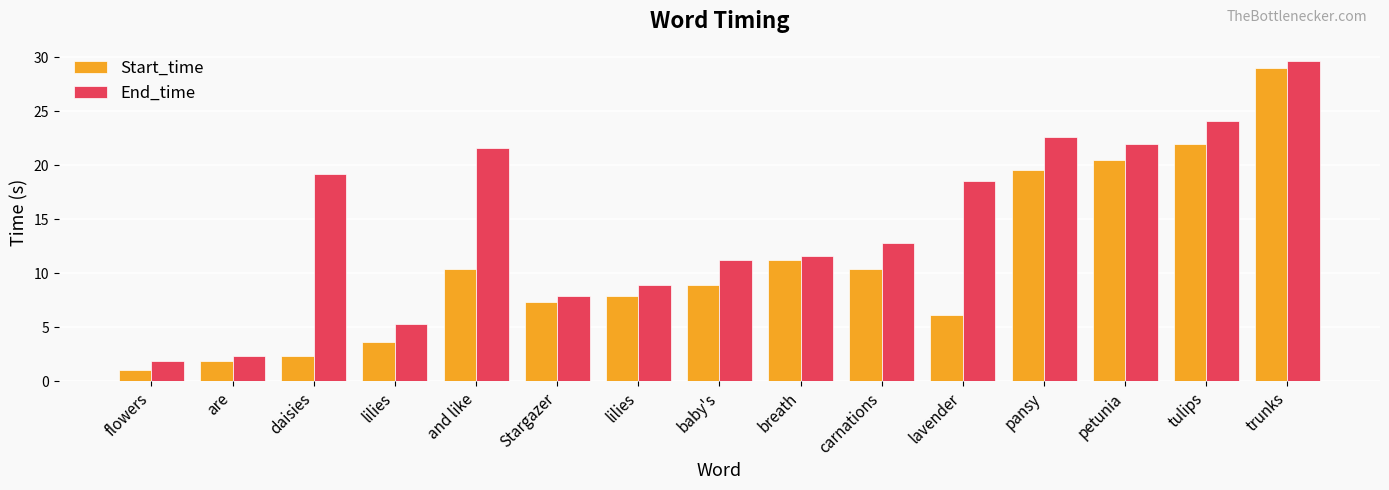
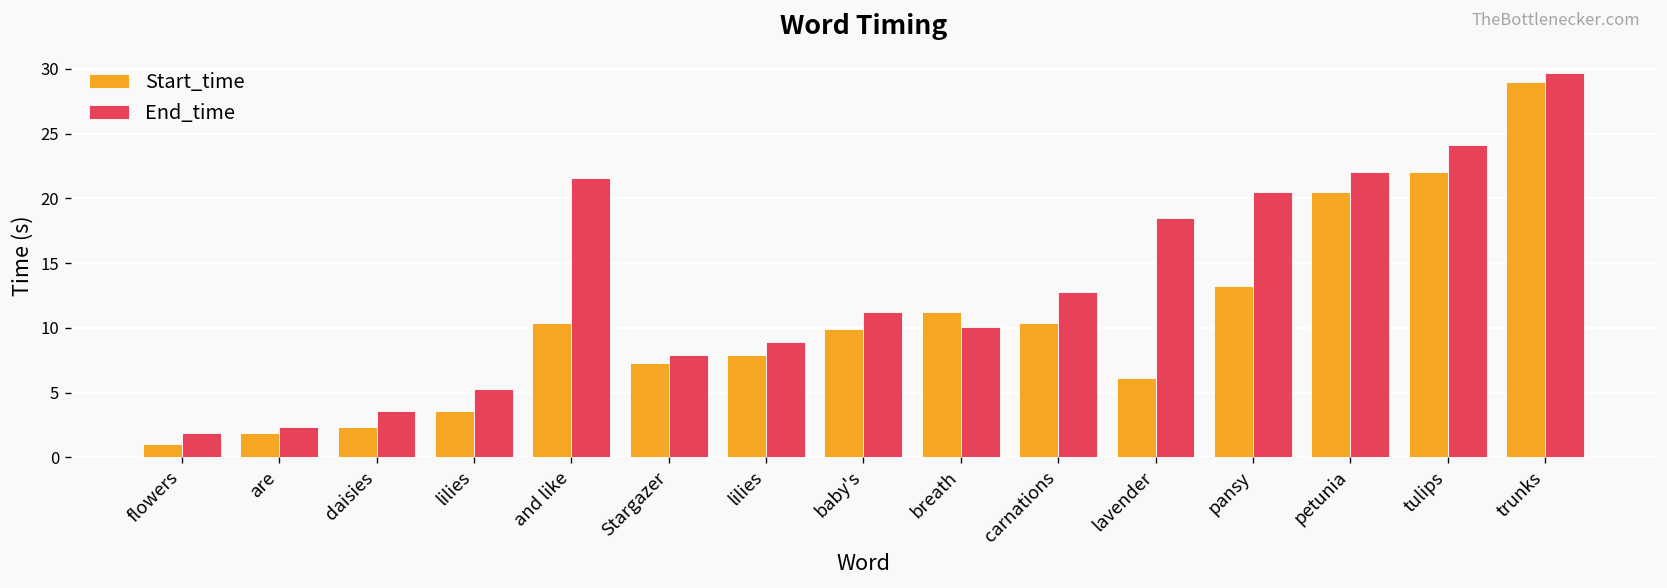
  {
    "Start_time": {
      "flowers": 1.0,
      "are": 1.9,
      "daisies": 2.3,
      "and like": 10.4,
      "Stargazer": 7.3,
-     "baby's": 8.9,
+     "baby's": 9.9,
      "breath": 11.2,
      "carnations": 10.4,
      "lavender": 6.1,
-     "pansy": 19.6,
+     "pansy": 13.2,
      "petunia": 20.5,
      "tulips": 22.0,
      "trunks": 29.0
    },
    "End_time": {
      "flowers": 1.9,
      "are": 2.3,
-     "daisies": 19.2,
+     "daisies": 3.6,
      "and like": 21.6,
      "Stargazer": 7.9,
      "baby's": 11.2,
-     "breath": 11.6,
+     "breath": 10.1,
      "carnations": 12.8,
      "lavender": 18.5,
-     "pansy": 22.6,
+     "pansy": 20.5,
      "petunia": 22.0,
      "tulips": 24.1,
      "trunks": 29.7
    }
  }
